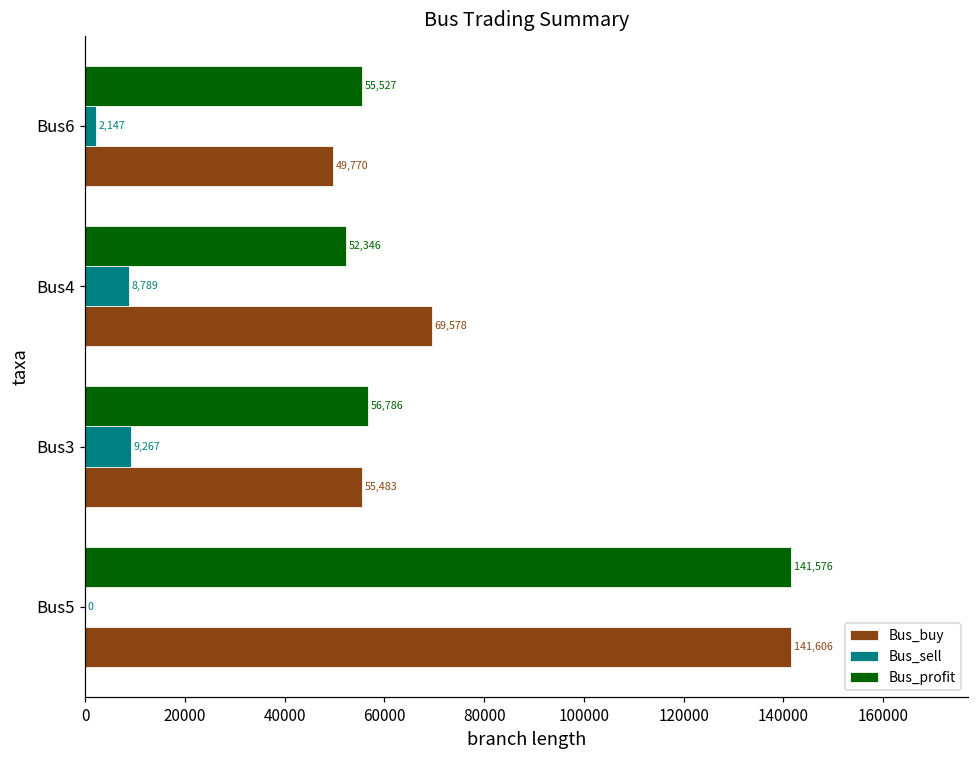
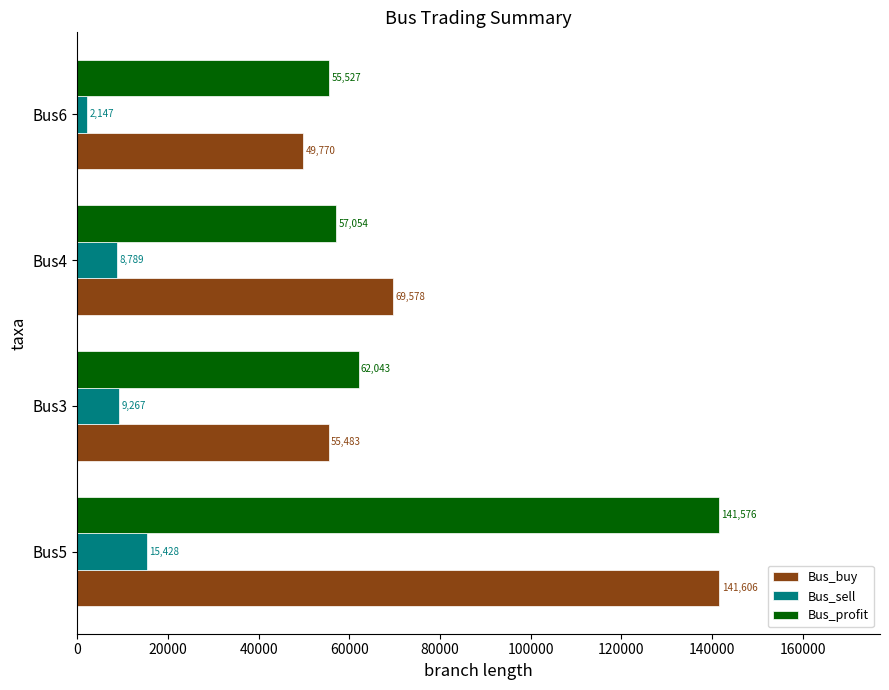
  {
    "Bus_buy": {
      "Bus6": "49,770",
      "Bus4": "69,578",
      "Bus3": "55,483",
      "Bus5": "141,606"
    },
    "Bus_sell": {
      "Bus6": "2,147",
      "Bus4": "8,789",
      "Bus3": "9,267",
-     "Bus5": "0"
+     "Bus5": "15,428"
    },
    "Bus_profit": {
      "Bus6": "55,527",
-     "Bus4": "52,346",
-     "Bus3": "56,786",
+     "Bus4": "57,054",
+     "Bus3": "62,043",
      "Bus5": "141,576"
    }
  }
